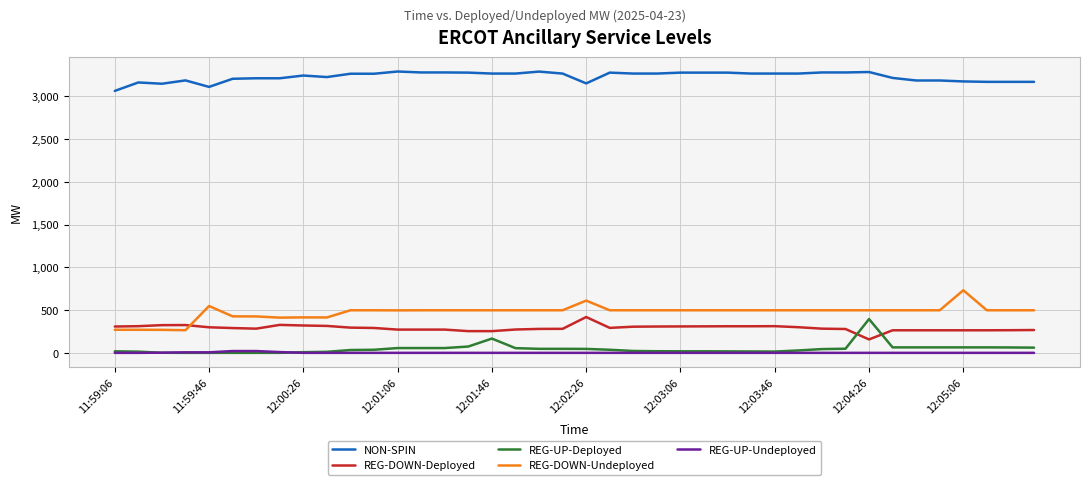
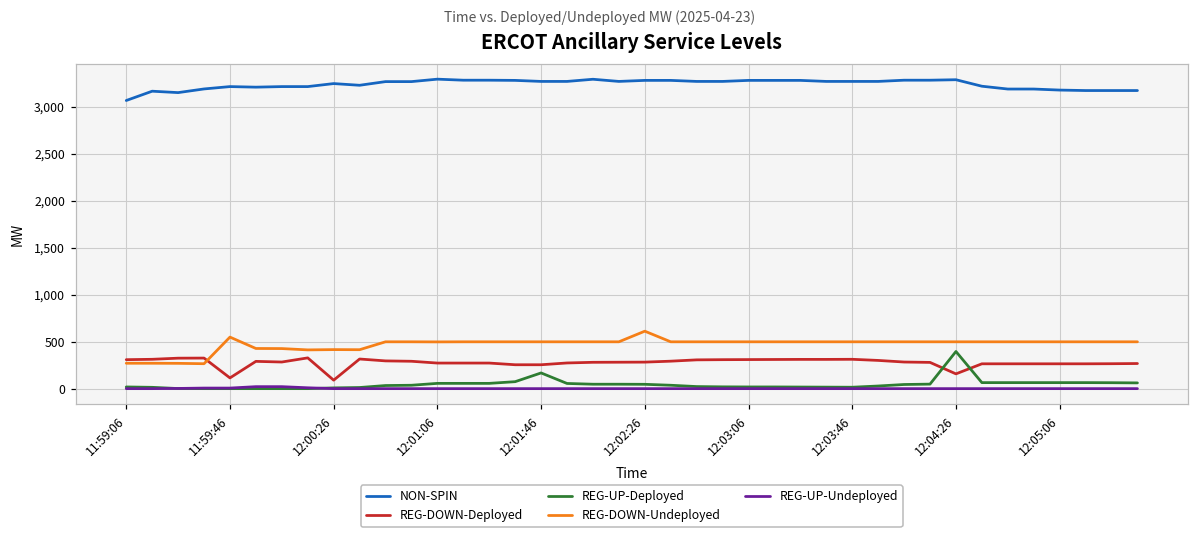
  {
    "NON-SPIN": {
      "11:59:06": "3,100",
-     "11:59:46": "3,100",
+     "11:59:46": "3,200",
      "12:00:26": "3,200",
      "12:01:06": "3,300",
      "12:01:46": "3,300",
-     "12:02:26": "3,200",
+     "12:02:26": "3,300",
      "12:03:06": "3,300",
      "12:03:46": "3,300",
      "12:04:26": "3,300",
      "12:05:06": "3,200"
    },
    "REG-DOWN-Deployed": {
      "11:59:06": "300",
-     "11:59:46": "300",
-     "12:00:26": "300",
+     "11:59:46": "100",
+     "12:00:26": "100",
      "12:01:06": "300",
      "12:01:46": "300",
-     "12:02:26": "400",
+     "12:02:26": "300",
      "12:03:06": "300",
      "12:03:46": "300",
      "12:04:26": "200",
      "12:05:06": "300"
    },
    "REG-UP-Deployed": {
      "12:01:06": "100",
      "12:01:46": "200",
      "12:02:26": "0",
      "12:04:26": "400",
      "12:05:06": "100"
    },
    "REG-DOWN-Undeployed": {
      "11:59:06": "300",
      "11:59:46": "500",
      "12:00:26": "400",
      "12:01:06": "500",
      "12:01:46": "500",
      "12:02:26": "600",
      "12:03:06": "500",
      "12:03:46": "500",
      "12:04:26": "500",
-     "12:05:06": "700"
+     "12:05:06": "500"
    },
    "REG-UP-Undeployed": {
      "12:01:06": "0",
      "12:01:46": "0",
      "12:02:26": "0",
      "12:04:26": "0",
      "12:05:06": "0"
    }
  }
